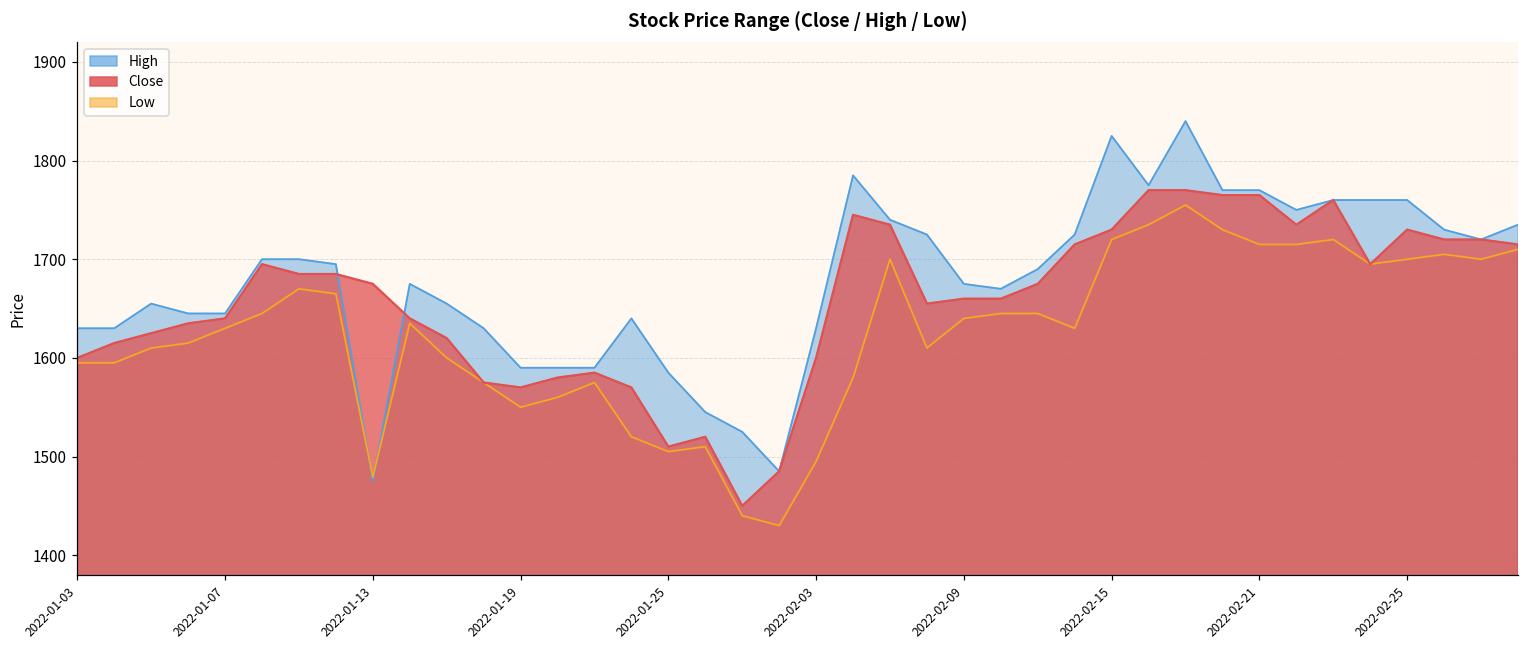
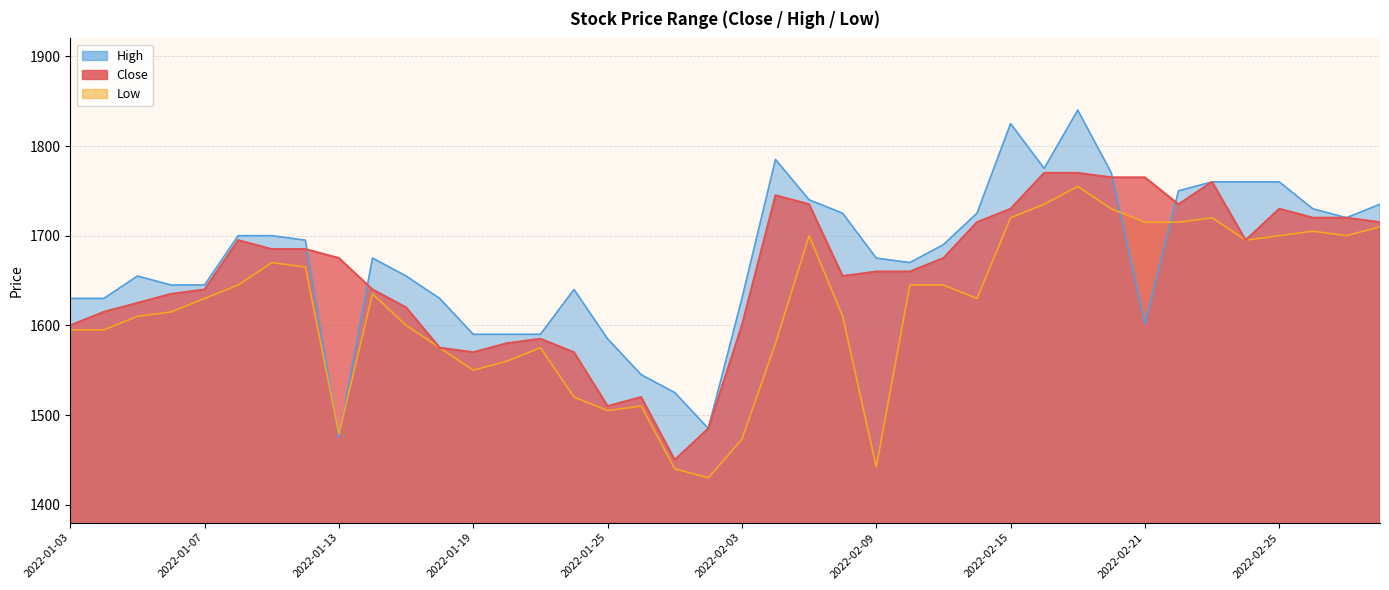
  {
    "Low": {
      "2022-01-03": 1600,
      "2022-01-07": 1630,
      "2022-01-13": 1480,
      "2022-01-19": 1550,
      "2022-01-25": 1510,
-     "2022-02-03": 1500,
-     "2022-02-09": 1640,
+     "2022-02-03": 1470,
+     "2022-02-09": 1440,
      "2022-02-15": 1720,
      "2022-02-21": 1720,
      "2022-02-25": 1700
    },
    "High": {
      "2022-01-03": 1630,
      "2022-01-07": 1650,
      "2022-01-13": 1480,
      "2022-01-19": 1590,
      "2022-01-25": 1590,
      "2022-02-03": 1630,
      "2022-02-09": 1680,
      "2022-02-15": 1830,
-     "2022-02-21": 1770,
+     "2022-02-21": 1600,
      "2022-02-25": 1760
    },
    "Close": {
      "2022-01-03": 1600,
      "2022-01-07": 1640,
      "2022-01-13": 1680,
      "2022-01-19": 1570,
      "2022-01-25": 1510,
      "2022-02-03": 1600,
      "2022-02-09": 1660,
      "2022-02-15": 1730,
      "2022-02-21": 1770,
      "2022-02-25": 1730
    }
  }
